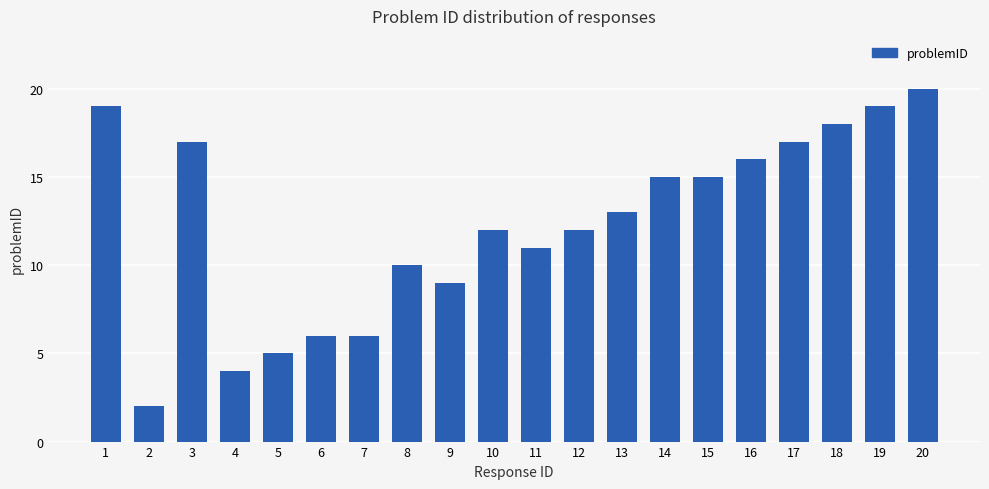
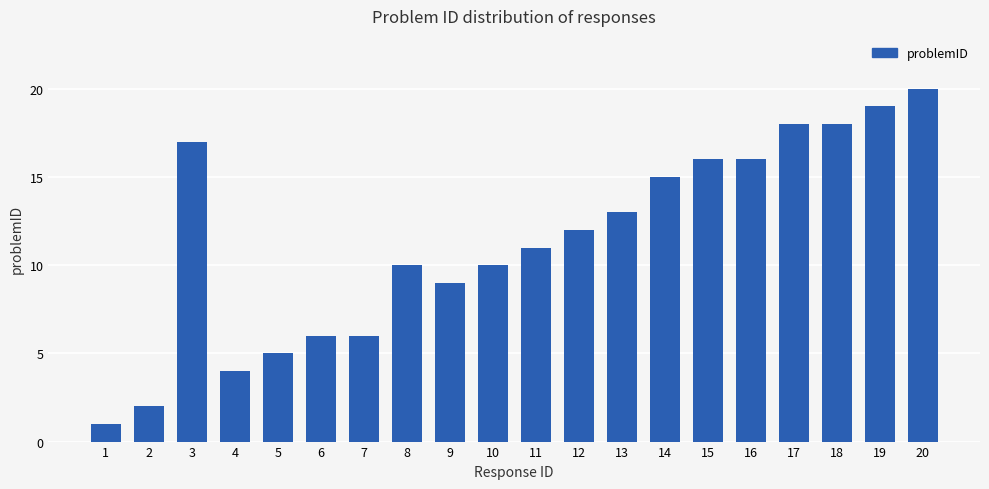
  {
-   "1": 19,
+   "1": 1,
    "2": 2,
    "3": 17,
    "4": 4,
    "5": 5,
    "6": 6,
    "7": 6,
    "8": 10,
    "9": 9,
-   "10": 12,
+   "10": 10,
    "11": 11,
    "12": 12,
    "13": 13,
    "14": 15,
-   "15": 15,
+   "15": 16,
    "16": 16,
-   "17": 17,
+   "17": 18,
    "18": 18,
    "19": 19,
    "20": 20
  }
